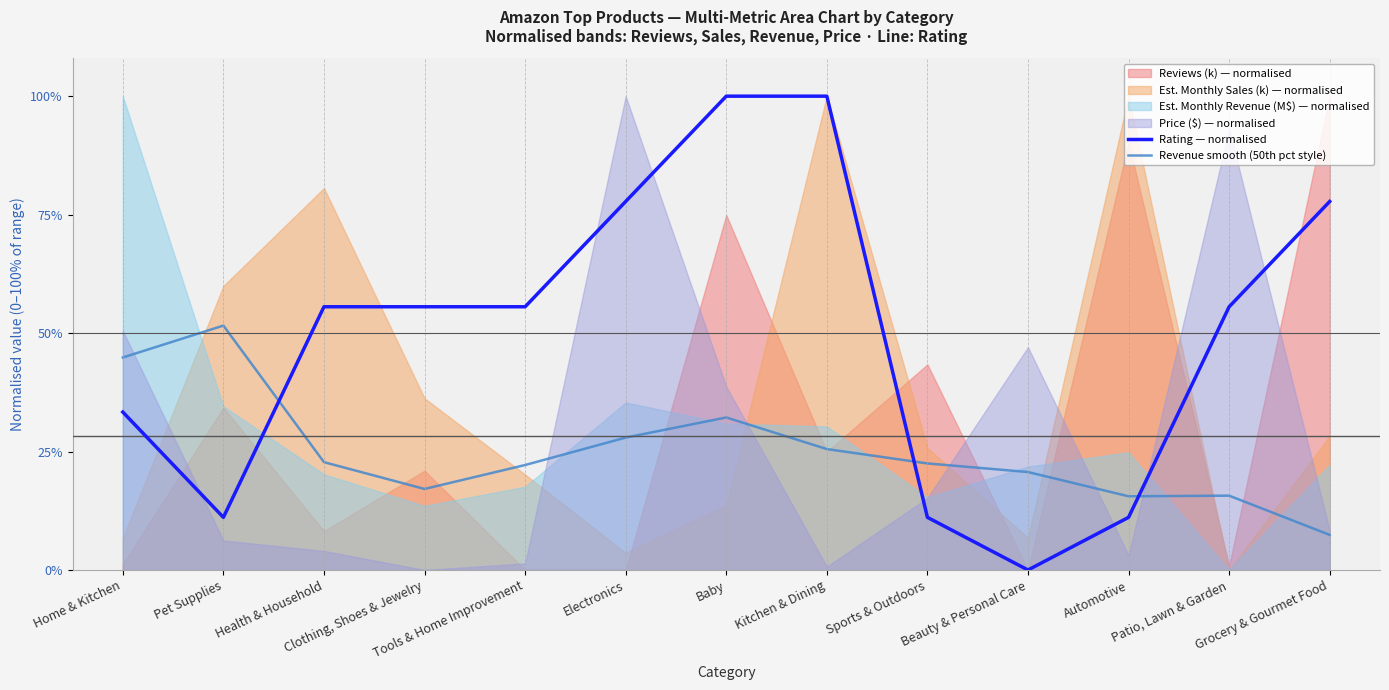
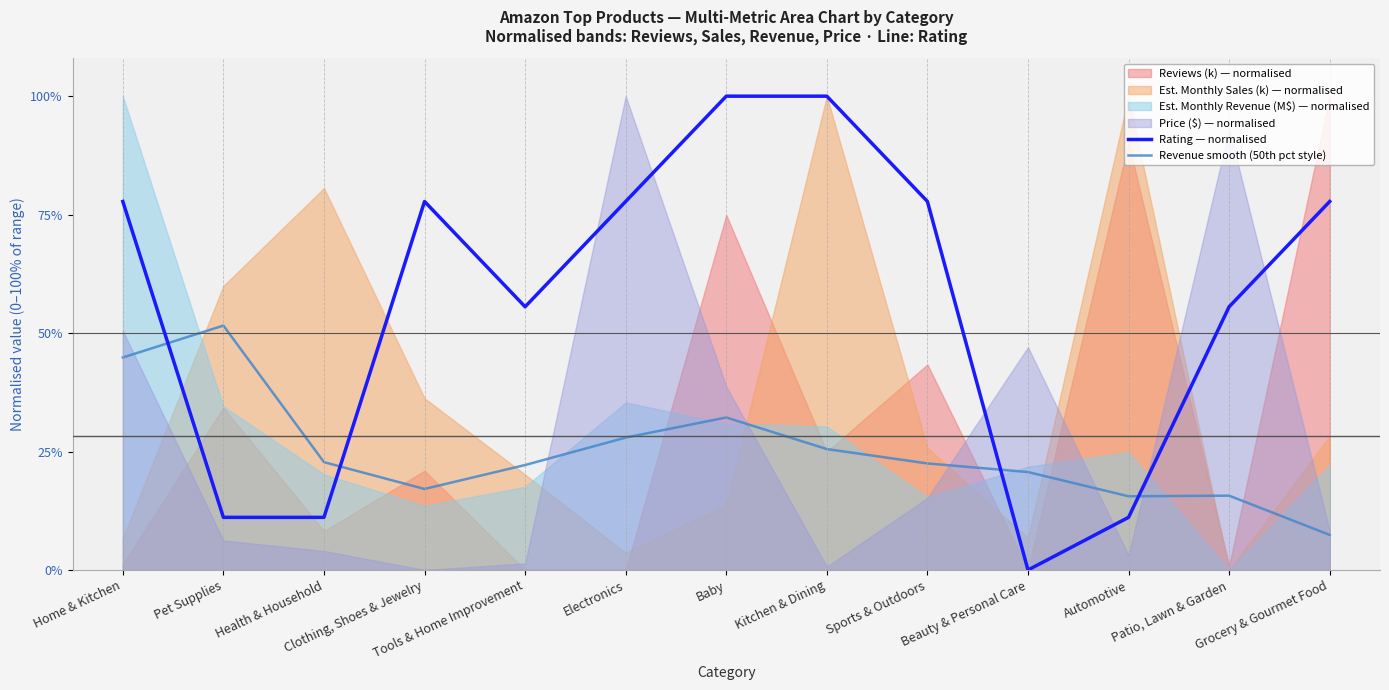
  {
    "Rating — normalised": {
-     "Home & Kitchen": "33%",
+     "Home & Kitchen": "78%",
      "Pet Supplies": "11%",
-     "Health & Household": "56%",
-     "Clothing, Shoes & Jewelry": "56%",
+     "Health & Household": "11%",
+     "Clothing, Shoes & Jewelry": "78%",
      "Tools & Home Improvement": "56%",
      "Electronics": "78%",
      "Baby": "100%",
-     "Sports & Outdoors": "11%",
+     "Sports & Outdoors": "78%",
      "Automotive": "11%",
      "Patio, Lawn & Garden": "56%",
      "Grocery & Gourmet Food": "78%"
    },
    "Revenue smooth (50th pct style)": {
      "Home & Kitchen": "45%",
      "Pet Supplies": "52%",
      "Health & Household": "23%",
      "Clothing, Shoes & Jewelry": "17%",
      "Tools & Home Improvement": "22%",
      "Electronics": "28%",
      "Baby": "32%",
      "Kitchen & Dining": "26%",
      "Sports & Outdoors": "22%",
      "Beauty & Personal Care": "21%",
      "Automotive": "16%",
      "Patio, Lawn & Garden": "16%",
      "Grocery & Gourmet Food": "7%"
    }
  }
